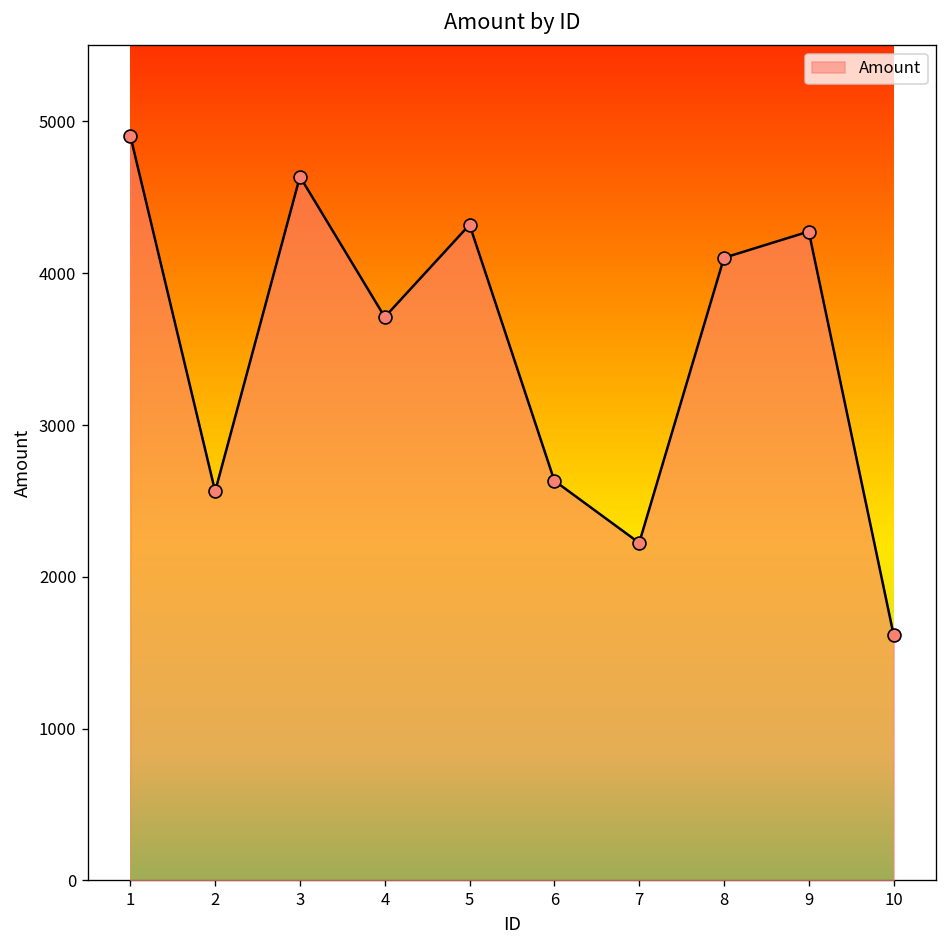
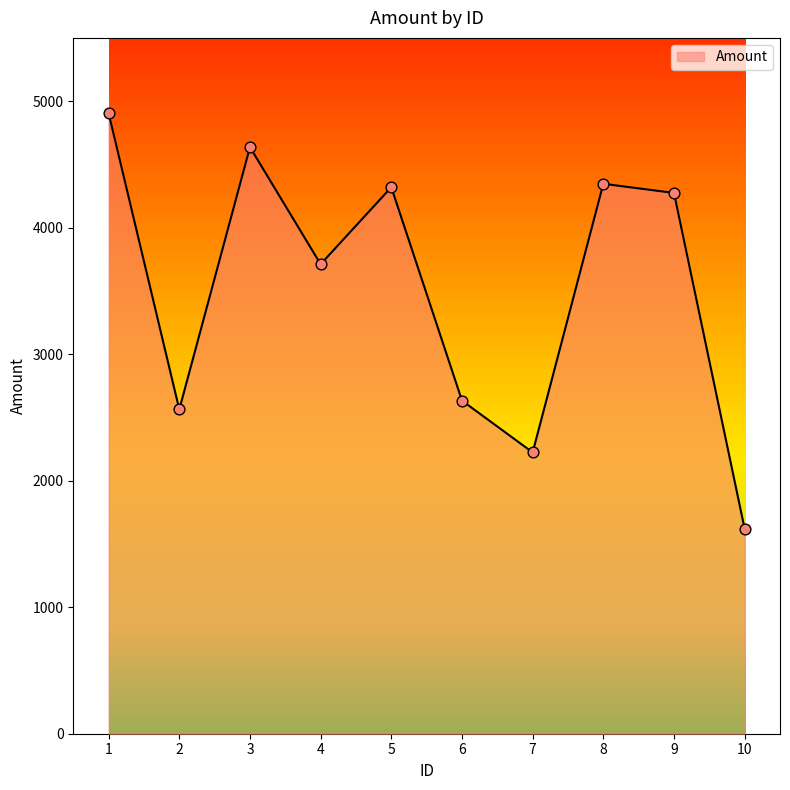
  {
    "1": 4910,
    "2": 2560,
    "3": 4640,
    "4": 3710,
    "5": 4320,
    "6": 2630,
    "7": 2220,
-   "8": 4100,
+   "8": 4350,
    "9": 4270,
    "10": 1620
  }
